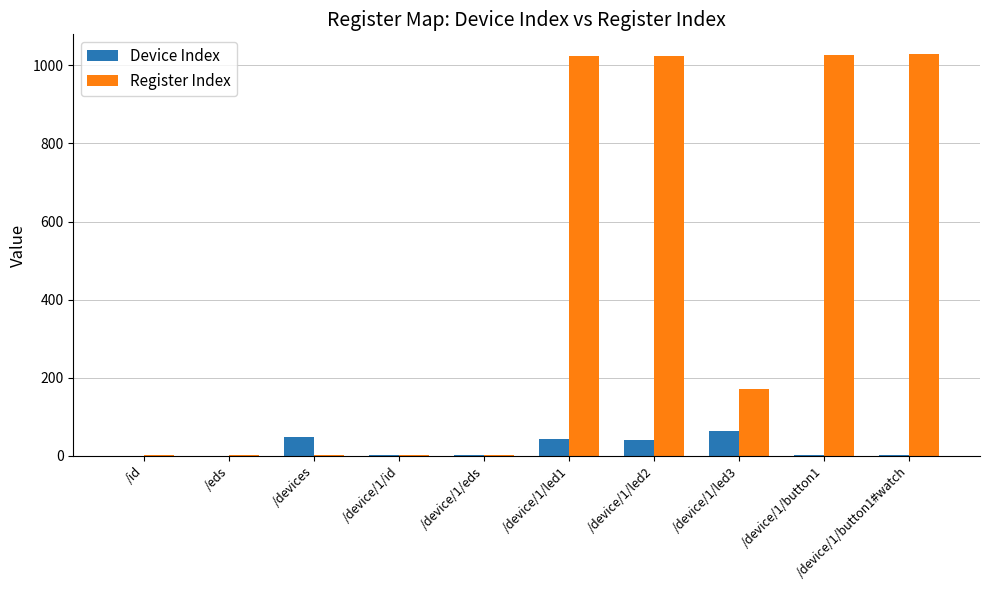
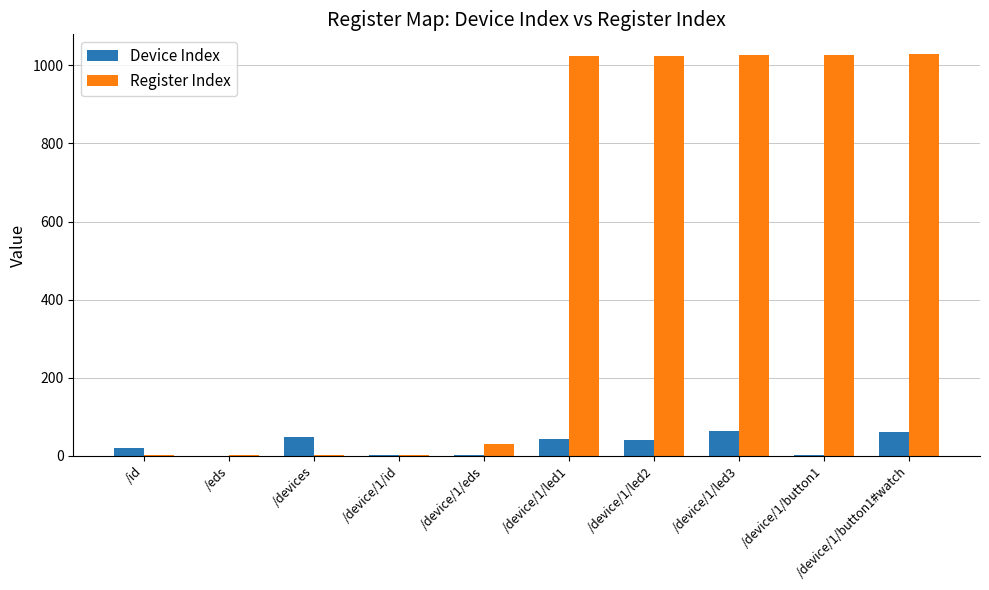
  {
    "Device Index": {
-     "/id": 0,
+     "/id": 20,
      "/eds": 0,
      "/devices": 50,
      "/device/1/led1": 40,
      "/device/1/led2": 40,
      "/device/1/led3": 60,
-     "/device/1/button1#watch": 0
+     "/device/1/button1#watch": 60
    },
    "Register Index": {
-     "/device/1/eds": 0,
+     "/device/1/eds": 30,
      "/device/1/led1": 1020,
      "/device/1/led2": 1030,
-     "/device/1/led3": 170,
+     "/device/1/led3": 1030,
      "/device/1/button1": 1030,
      "/device/1/button1#watch": 1030
    }
  }
